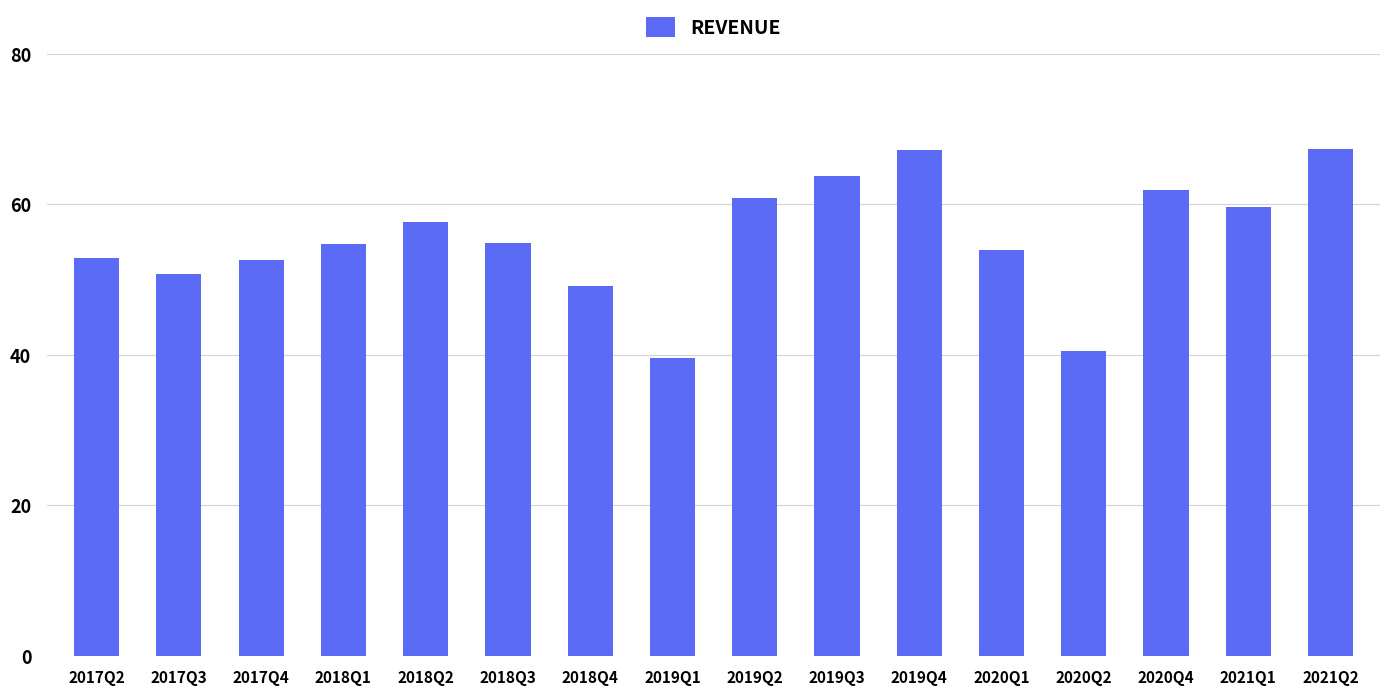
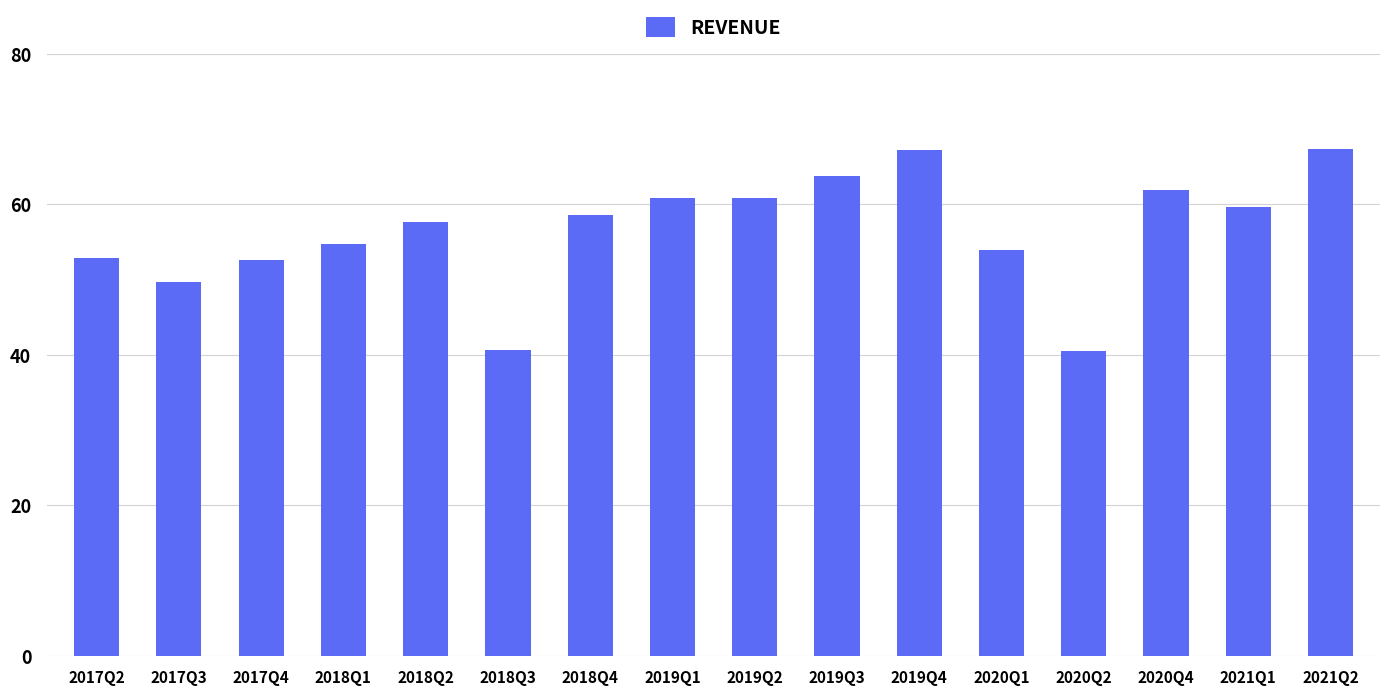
  {
    "2017Q2": 53,
-   "2017Q3": 51,
+   "2017Q3": 50,
    "2017Q4": 53,
    "2018Q1": 55,
    "2018Q2": 58,
-   "2018Q3": 55,
-   "2018Q4": 49,
-   "2019Q1": 40,
+   "2018Q3": 41,
+   "2018Q4": 59,
+   "2019Q1": 61,
    "2019Q2": 61,
    "2019Q3": 64,
    "2019Q4": 67,
    "2020Q1": 54,
    "2020Q2": 41,
    "2020Q4": 62,
    "2021Q1": 60,
    "2021Q2": 67
  }
